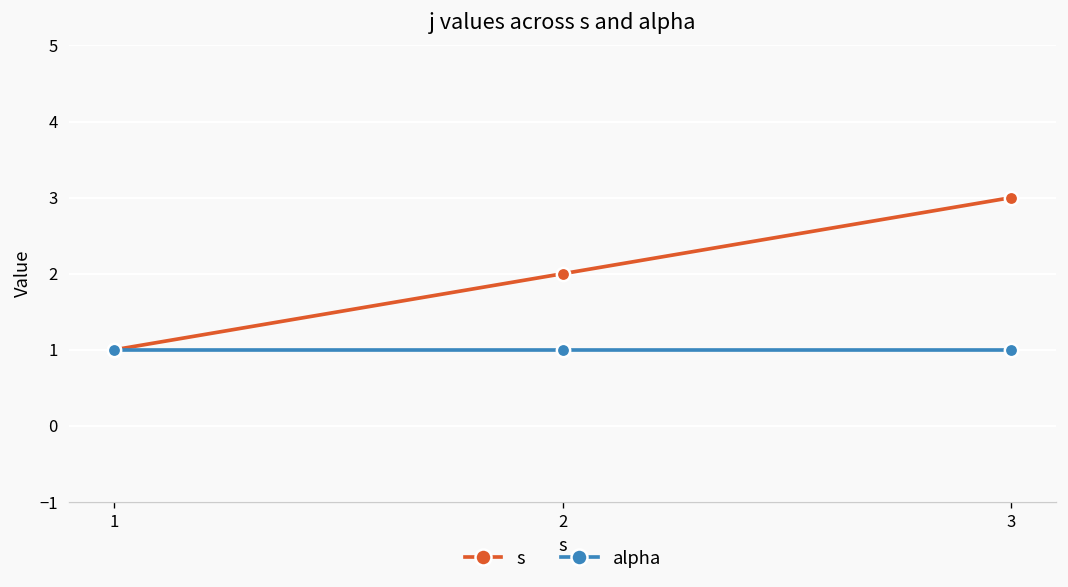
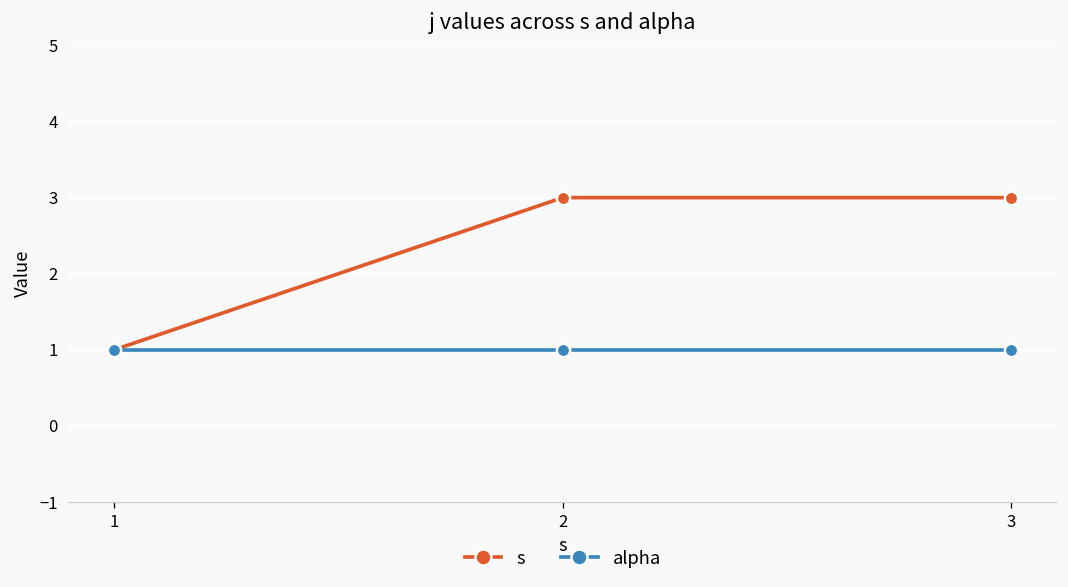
  {
    "s": {
-     "2": 2,
+     "2": 3,
      "3": 3
    },
    "alpha": {
      "2": 1,
      "3": 1
    }
  }
